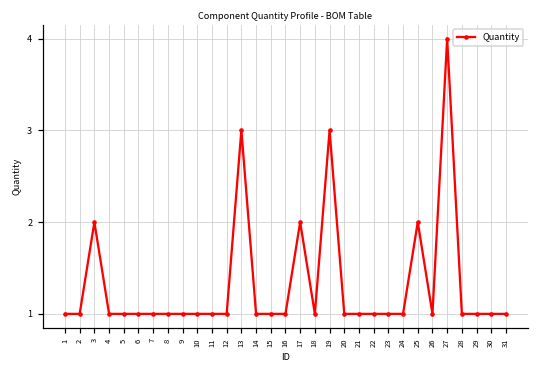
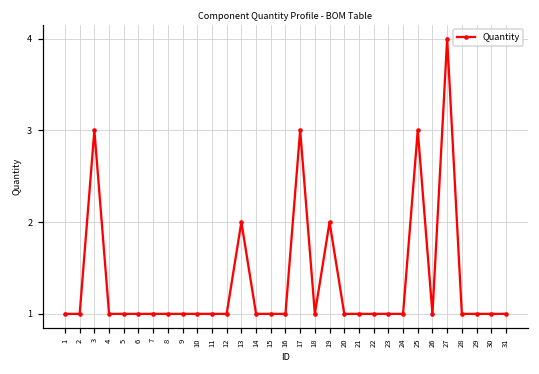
  {
    "1": 1,
    "2": 1,
-   "3": 2,
+   "3": 3,
    "4": 1,
    "5": 1,
    "6": 1,
    "7": 1,
    "8": 1,
    "9": 1,
    "10": 1,
    "11": 1,
    "12": 1,
-   "13": 3,
+   "13": 2,
    "14": 1,
    "15": 1,
    "16": 1,
-   "17": 2,
+   "17": 3,
    "18": 1,
-   "19": 3,
+   "19": 2,
    "20": 1,
    "21": 1,
    "22": 1,
    "23": 1,
    "24": 1,
-   "25": 2,
+   "25": 3,
    "26": 1,
    "27": 4,
    "28": 1,
    "29": 1,
    "30": 1,
    "31": 1
  }
